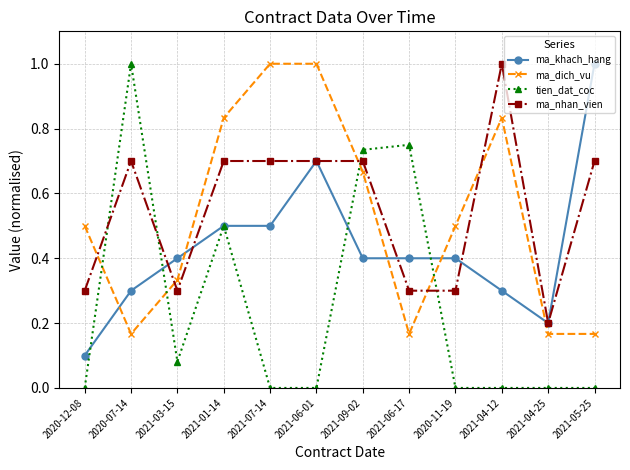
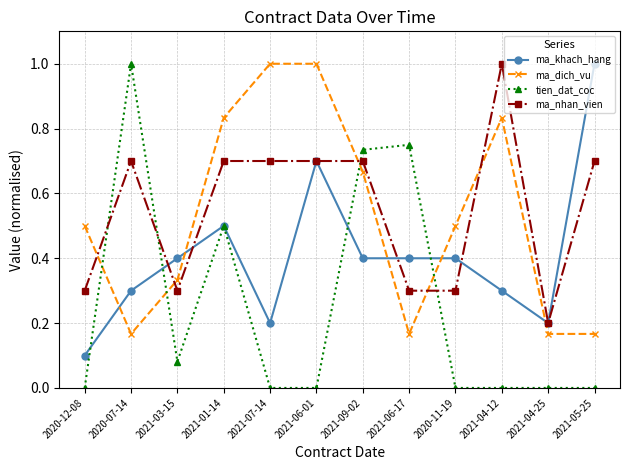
  {
    "ma_khach_hang": {
      "2020-12-08": 0.10,
      "2020-07-14": 0.30,
      "2021-03-15": 0.40,
-     "2021-07-14": 0.50,
+     "2021-07-14": 0.20,
      "2021-09-02": 0.40,
      "2021-06-17": 0.40,
      "2020-11-19": 0.40,
      "2021-04-12": 0.30
    },
    "ma_dich_vu": {
      "2020-12-08": 0.50,
      "2020-07-14": 0.17,
      "2021-03-15": 0.33,
      "2021-01-14": 0.83,
      "2021-07-14": 1.00,
      "2021-06-01": 1.00,
      "2021-09-02": 0.67,
      "2021-06-17": 0.17,
      "2020-11-19": 0.50,
      "2021-04-12": 0.83,
      "2021-04-25": 0.17,
      "2021-05-25": 0.17
    },
    "tien_dat_coc": {
      "2020-12-08": 0.00,
      "2020-07-14": 1.00,
      "2021-03-15": 0.08,
      "2021-07-14": 0.00,
      "2021-06-01": 0.00,
      "2021-09-02": 0.73,
      "2021-06-17": 0.75,
      "2020-11-19": 0.00,
      "2021-04-12": 0.00,
      "2021-04-25": 0.00,
      "2021-05-25": 0.00
    },
    "ma_nhan_vien": {
      "2020-12-08": 0.30,
      "2020-07-14": 0.70,
      "2021-03-15": 0.30,
      "2021-01-14": 0.70,
      "2021-07-14": 0.70,
      "2021-09-02": 0.70,
      "2021-06-17": 0.30,
      "2020-11-19": 0.30,
      "2021-04-12": 1.00,
      "2021-05-25": 0.70
    }
  }
